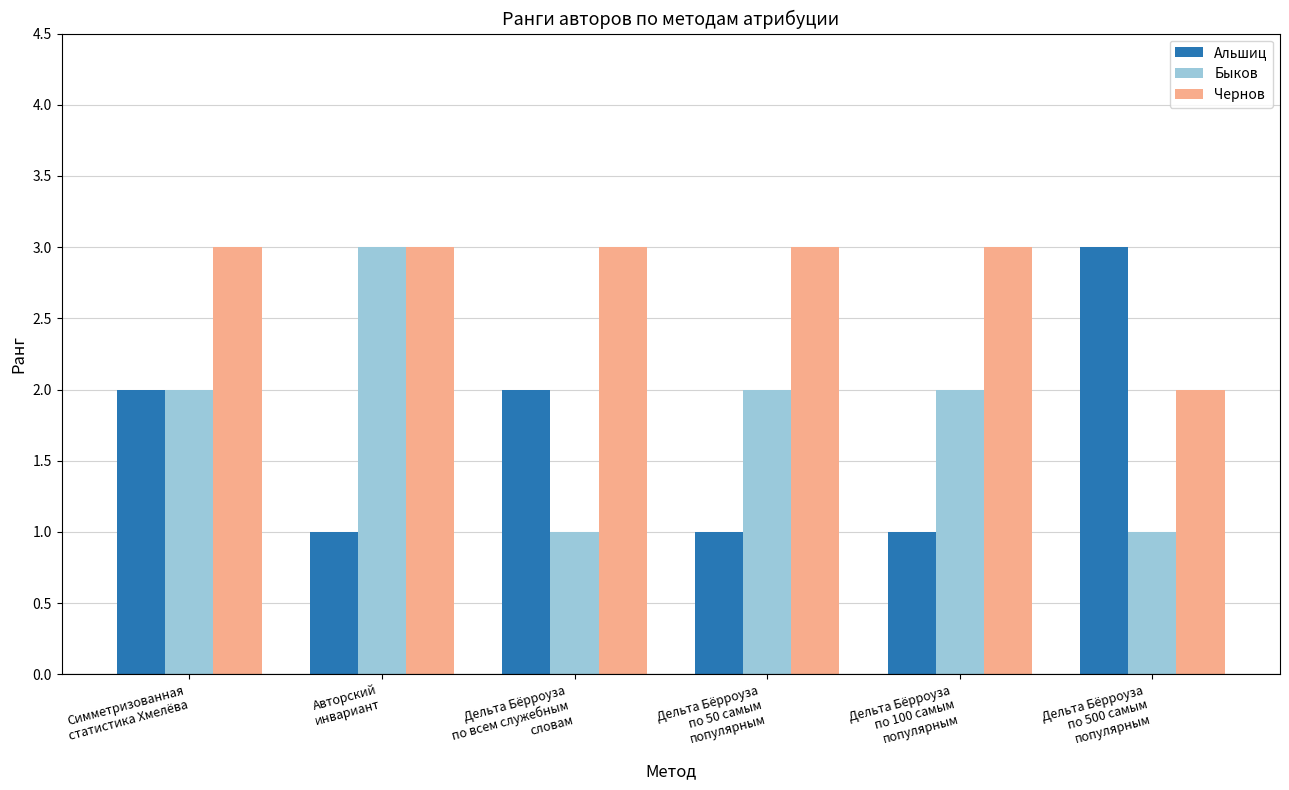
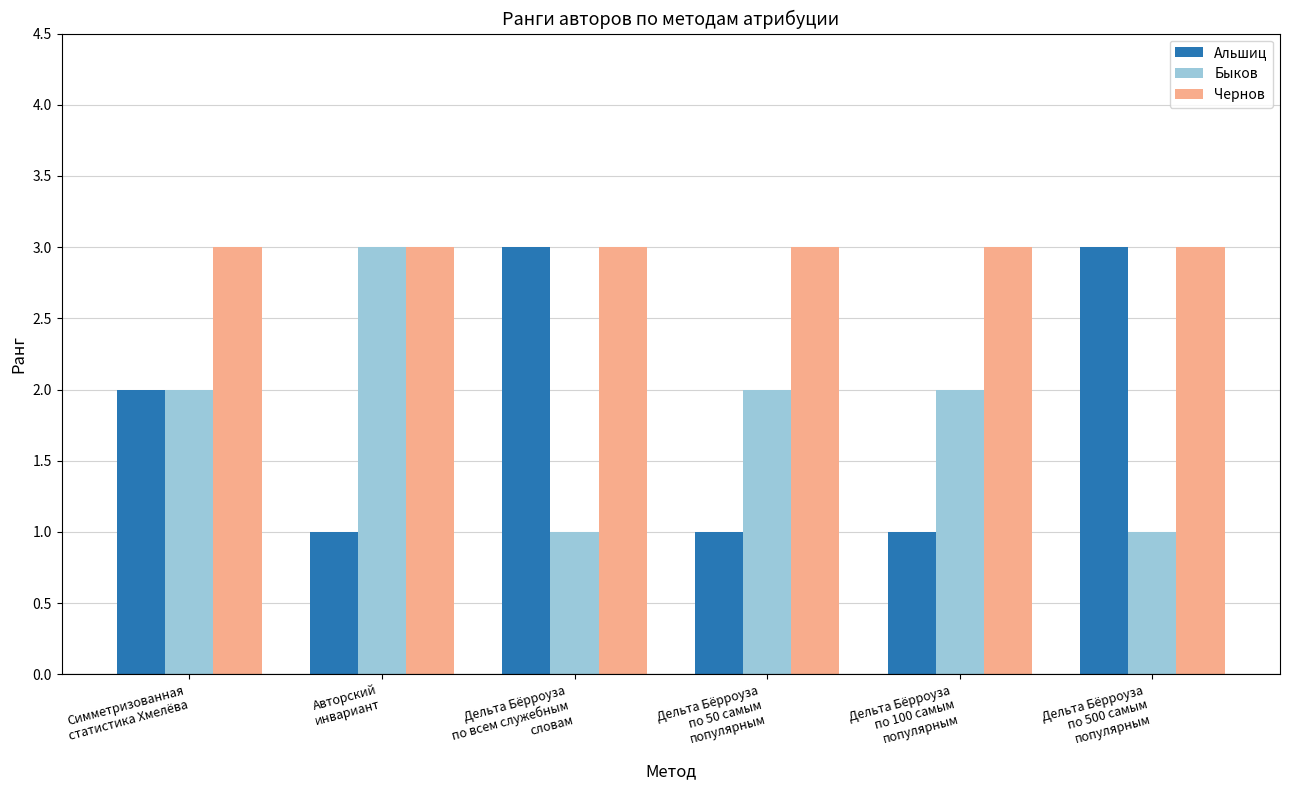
  {
    "Альшиц": {
      "Симметризованная статистика Хмелёва": 2,
      "Авторский инвариант": 1,
-     "Дельта Бёрроуза по всем служебным словам": 2,
+     "Дельта Бёрроуза по всем служебным словам": 3,
      "Дельта Бёрроуза по 50 самым популярным": 1,
      "Дельта Бёрроуза по 100 самым популярным": 1,
      "Дельта Бёрроуза по 500 самым популярным": 3
    },
    "Быков": {
      "Симметризованная статистика Хмелёва": 2,
      "Авторский инвариант": 3,
      "Дельта Бёрроуза по всем служебным словам": 1,
      "Дельта Бёрроуза по 50 самым популярным": 2,
      "Дельта Бёрроуза по 100 самым популярным": 2,
      "Дельта Бёрроуза по 500 самым популярным": 1
    },
    "Чернов": {
      "Симметризованная статистика Хмелёва": 3,
      "Авторский инвариант": 3,
      "Дельта Бёрроуза по всем служебным словам": 3,
      "Дельта Бёрроуза по 50 самым популярным": 3,
      "Дельта Бёрроуза по 100 самым популярным": 3,
-     "Дельта Бёрроуза по 500 самым популярным": 2
+     "Дельта Бёрроуза по 500 самым популярным": 3
    }
  }
